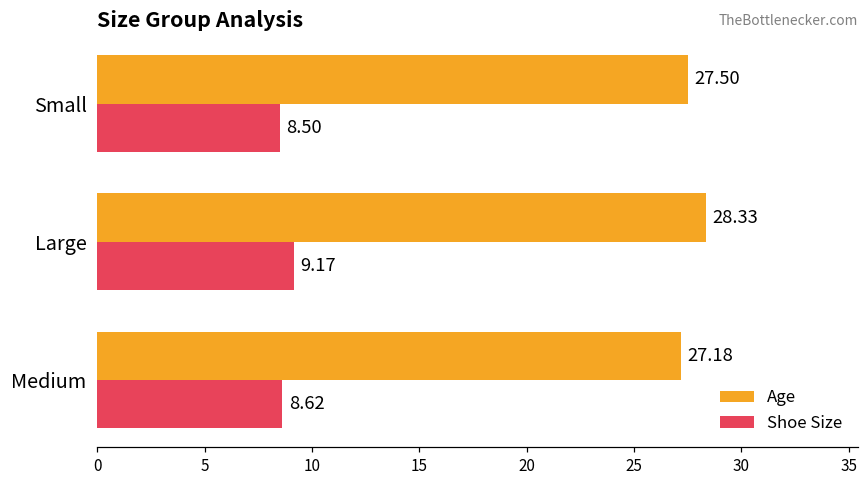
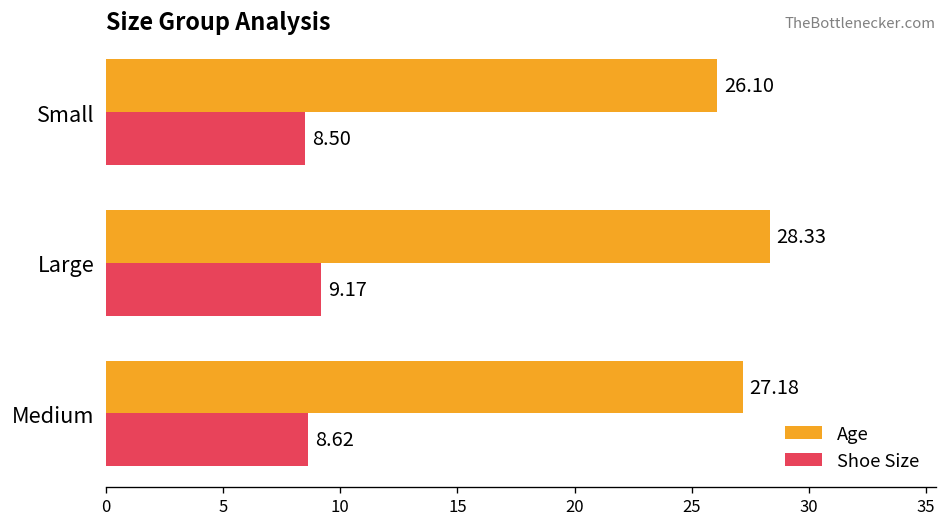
  {
    "Age": {
-     "Small": 27.50,
+     "Small": 26.10,
      "Large": 28.33,
      "Medium": 27.18
    },
    "Shoe Size": {
      "Small": 8.50,
      "Large": 9.17,
      "Medium": 8.62
    }
  }
